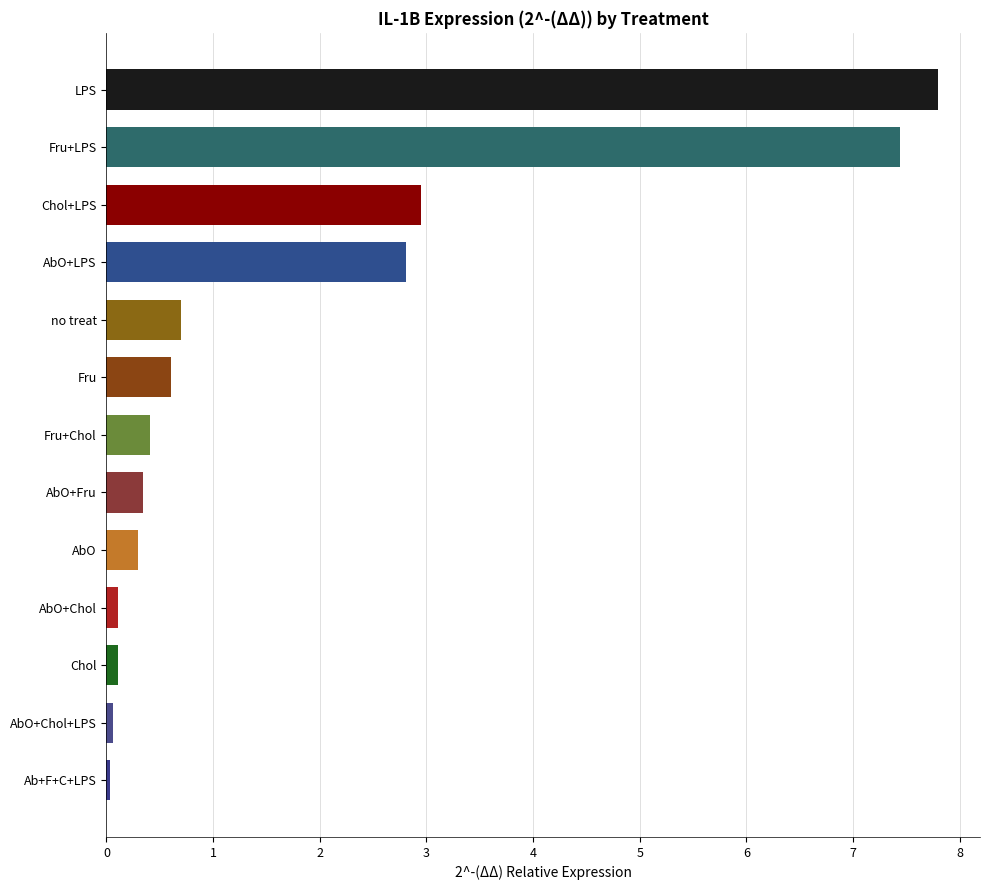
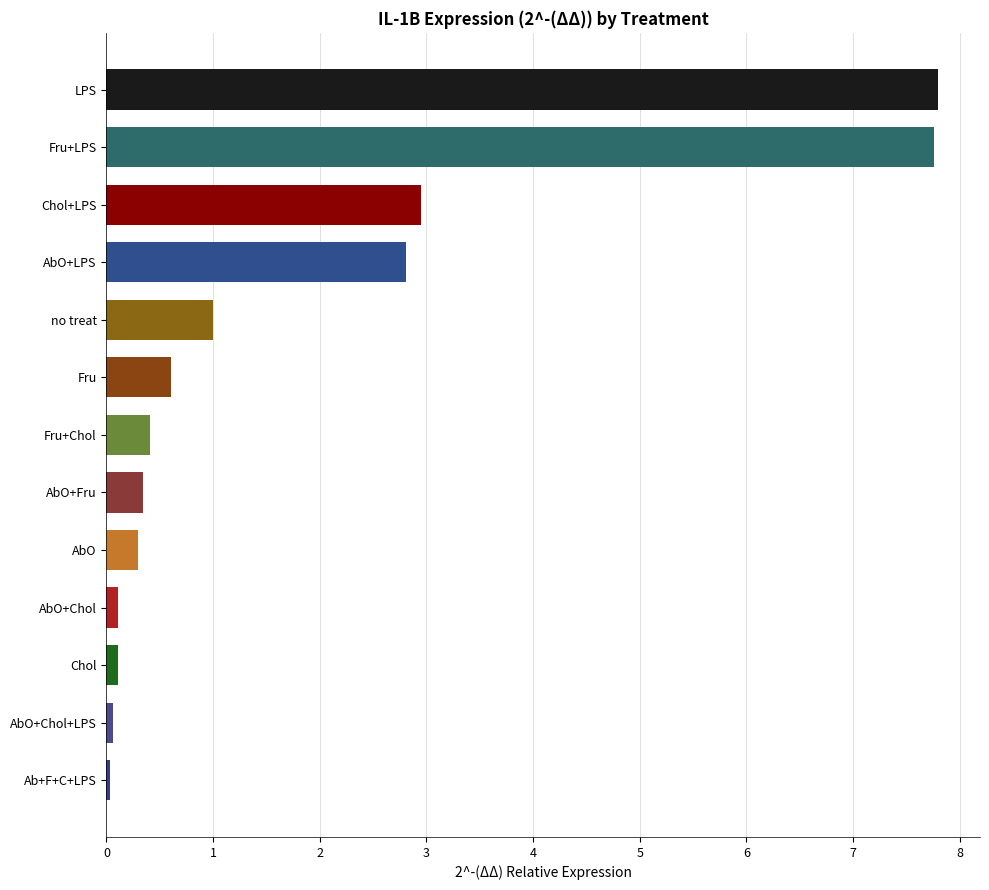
  {
    "LPS": 7.80,
-   "Fru+LPS": 7.45,
+   "Fru+LPS": 7.76,
    "Chol+LPS": 2.95,
    "AbO+LPS": 2.81,
-   "no treat": 0.7,
+   "no treat": 1.0,
    "Fru": 0.61,
    "Fru+Chol": 0.40,
    "AbO+Fru": 0.34,
    "AbO": 0.30,
    "AbO+Chol": 0.11,
    "Chol": 0.11,
    "AbO+Chol+LPS": 0.06,
    "Ab+F+C+LPS": 0.04
  }
